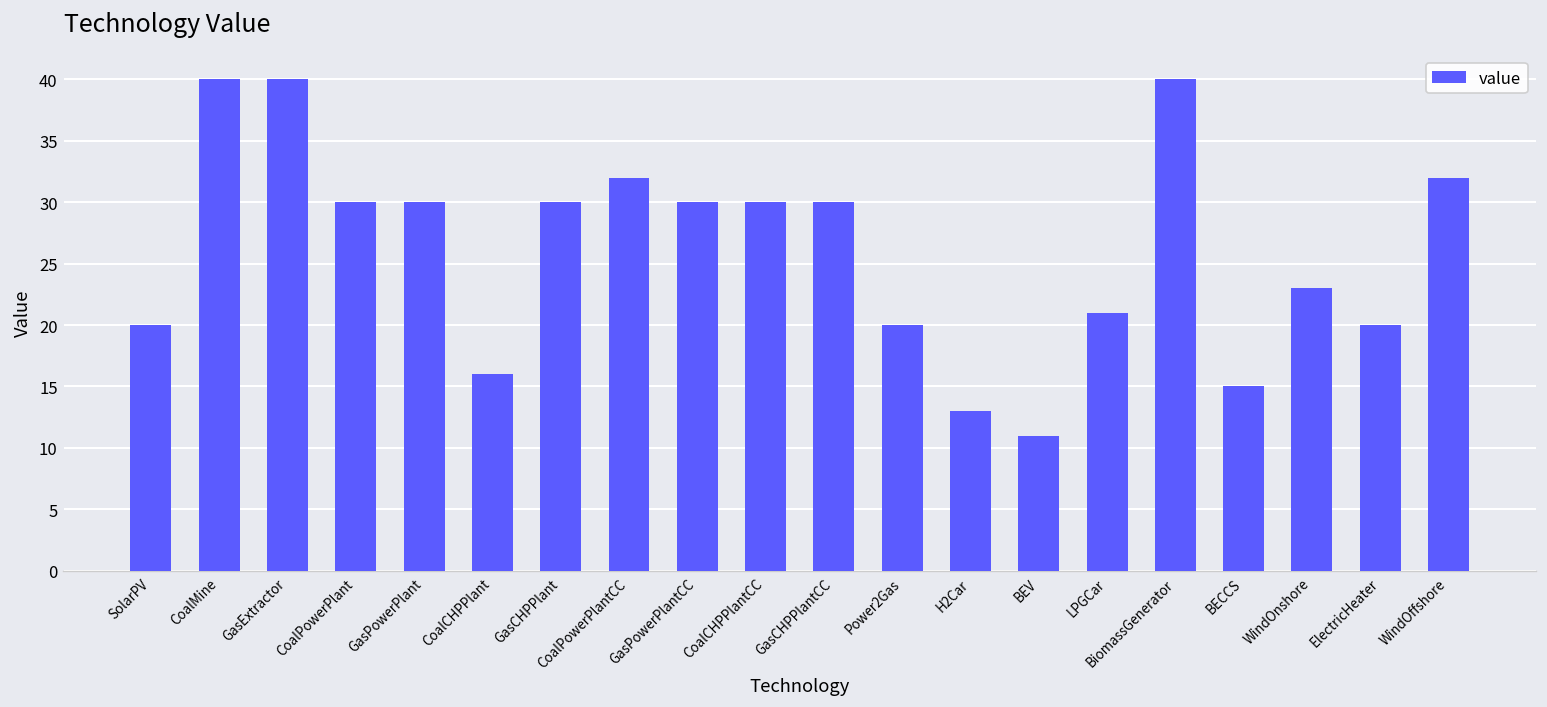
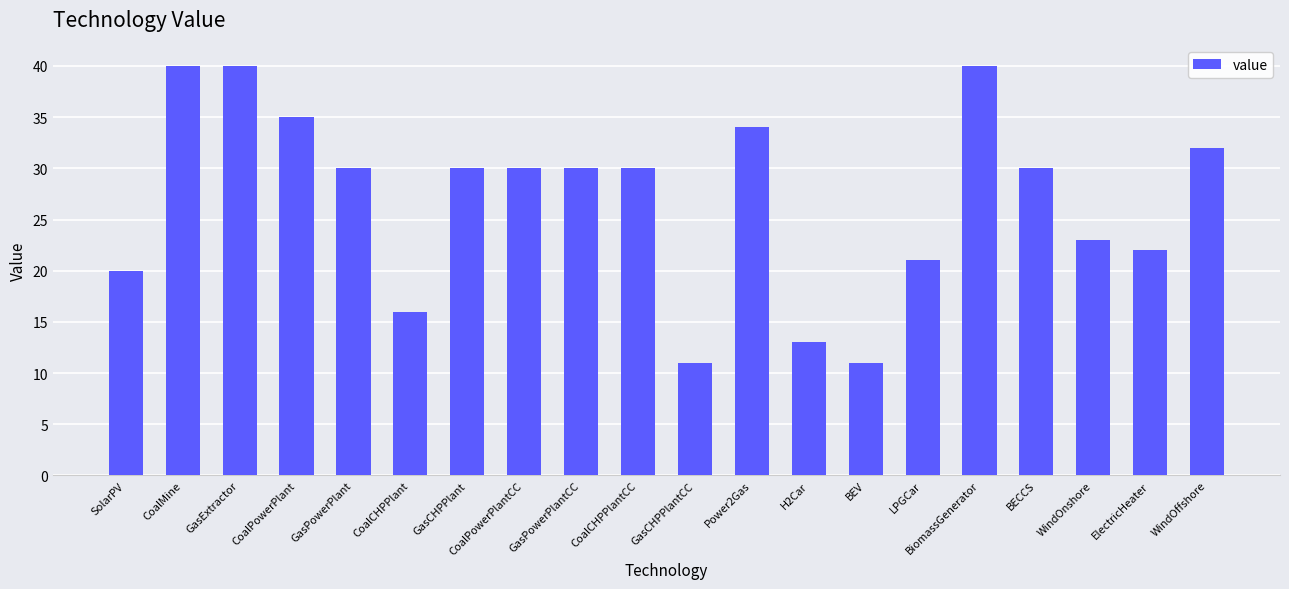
  {
    "SolarPV": 20,
    "CoalMine": 40,
    "GasExtractor": 40,
-   "CoalPowerPlant": 30,
+   "CoalPowerPlant": 35,
    "GasPowerPlant": 30,
    "CoalCHPPlant": 16,
    "GasCHPPlant": 30,
-   "CoalPowerPlantCC": 32,
+   "CoalPowerPlantCC": 30,
    "GasPowerPlantCC": 30,
    "CoalCHPPlantCC": 30,
-   "GasCHPPlantCC": 30,
-   "Power2Gas": 20,
+   "GasCHPPlantCC": 11,
+   "Power2Gas": 34,
    "H2Car": 13,
    "BEV": 11,
    "LPGCar": 21,
    "BiomassGenerator": 40,
-   "BECCS": 15,
+   "BECCS": 30,
    "WindOnshore": 23,
-   "ElectricHeater": 20,
+   "ElectricHeater": 22,
    "WindOffshore": 32
  }
